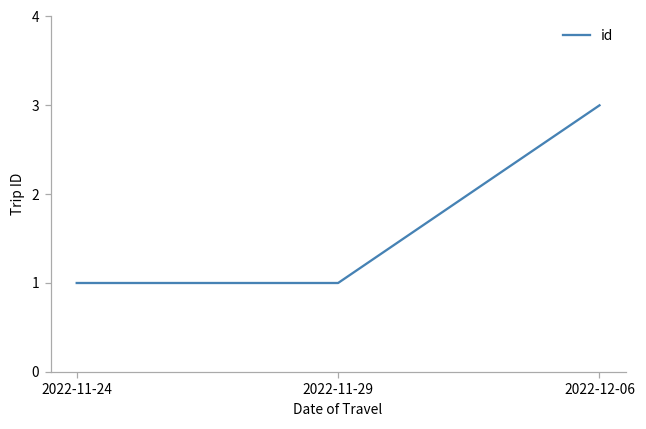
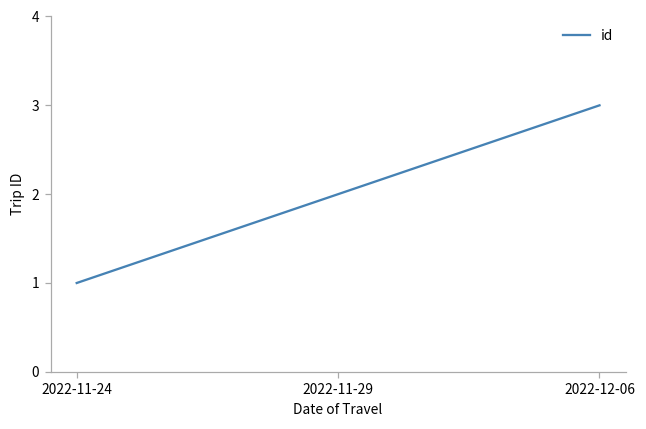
  {
    "2022-11-24": 1,
-   "2022-11-29": 1,
+   "2022-11-29": 2,
    "2022-12-06": 3
  }
